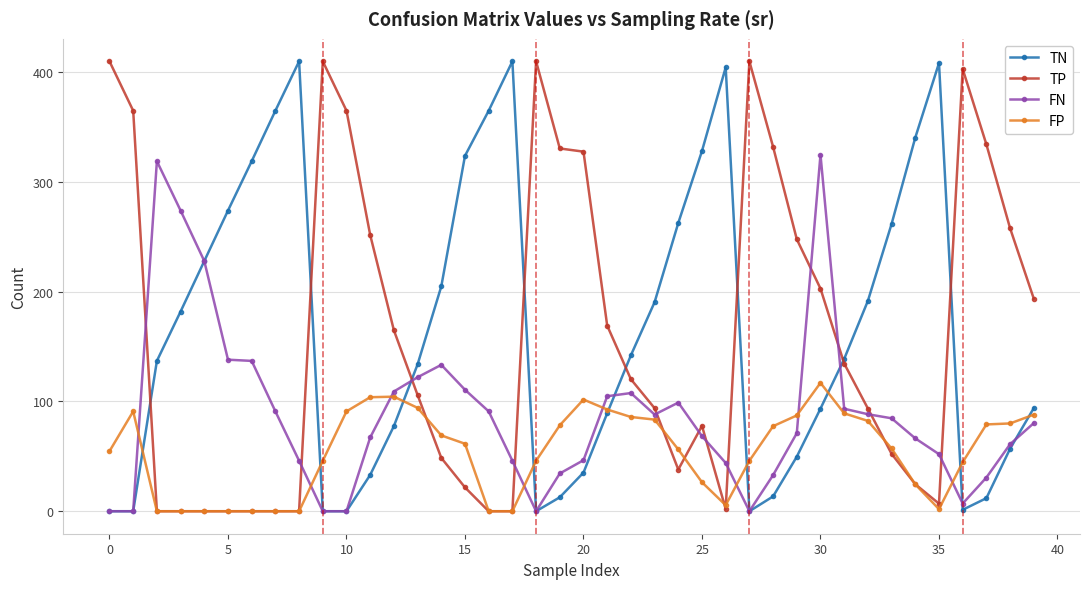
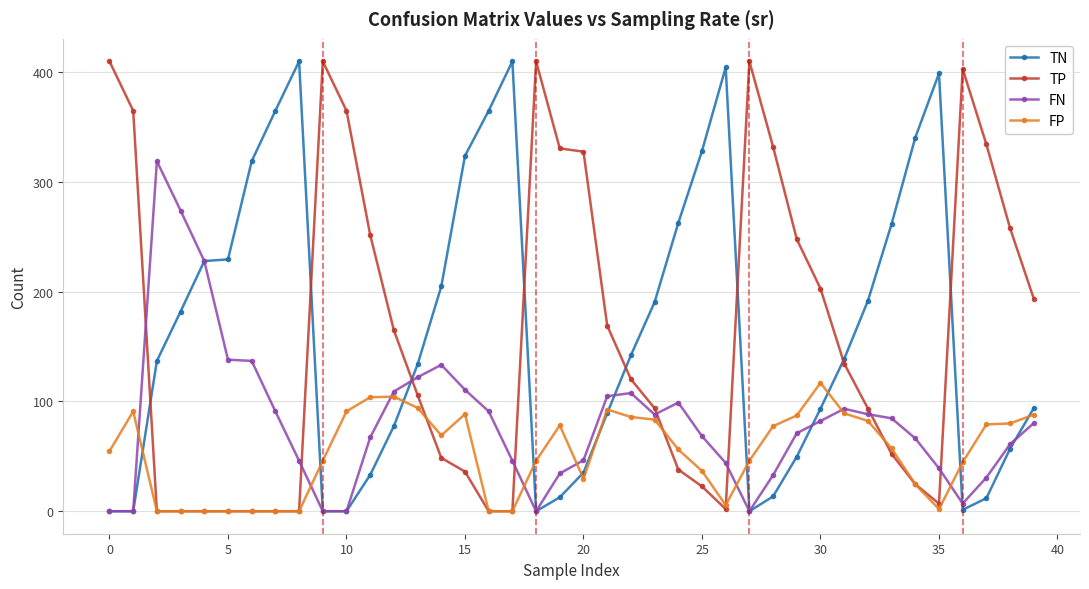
  {
    "TN": {
-     "5": 274,
+     "5": 230,
      "15": 324,
      "20": 35,
      "25": 328,
      "30": 94,
-     "35": 408
+     "35": 399
    },
    "TP": {
      "0": 410,
      "10": 365,
-     "15": 22,
+     "15": 36,
      "20": 328,
-     "25": 78,
+     "25": 23,
      "30": 203,
      "35": 7
    },
    "FN": {
      "5": 138,
      "15": 111,
      "20": 47,
      "25": 68,
-     "30": 325,
-     "35": 52
+     "30": 82,
+     "35": 39
    },
    "FP": {
      "0": 55,
      "10": 91,
-     "15": 62,
-     "20": 102,
-     "25": 26,
+     "15": 89,
+     "20": 30,
+     "25": 37,
      "30": 117,
      "35": 2
    }
  }
